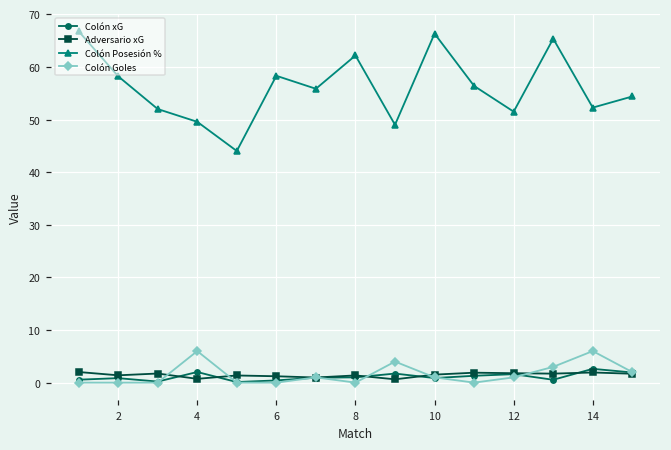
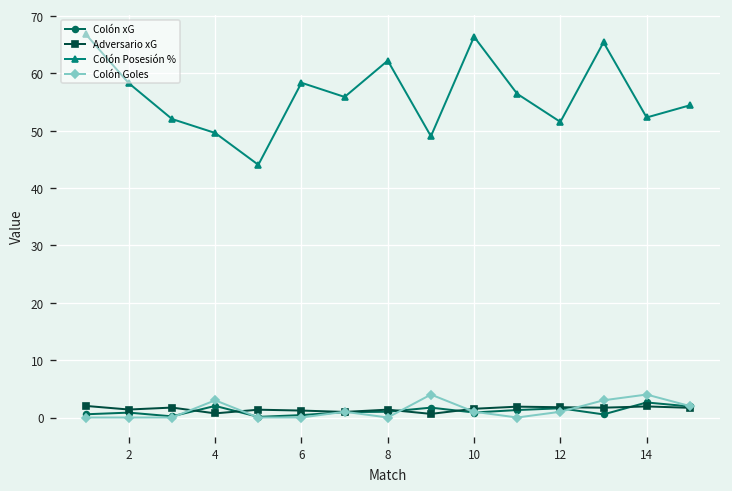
  {
    "Colón Goles": {
      "2": 0,
-     "4": 6,
+     "4": 3,
      "8": 0,
      "12": 1,
-     "14": 6
+     "14": 4
    }
  }
